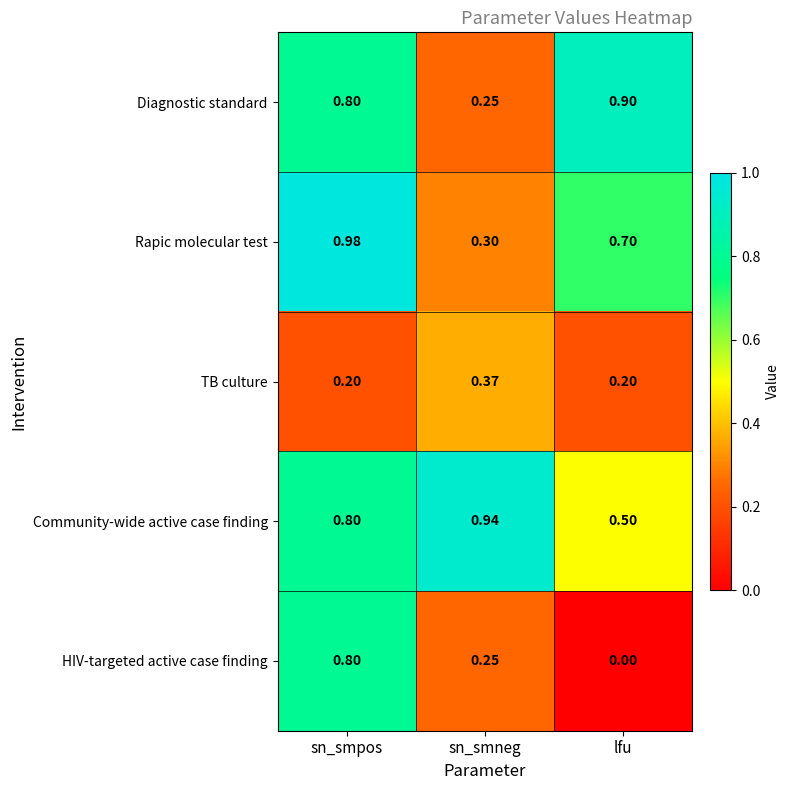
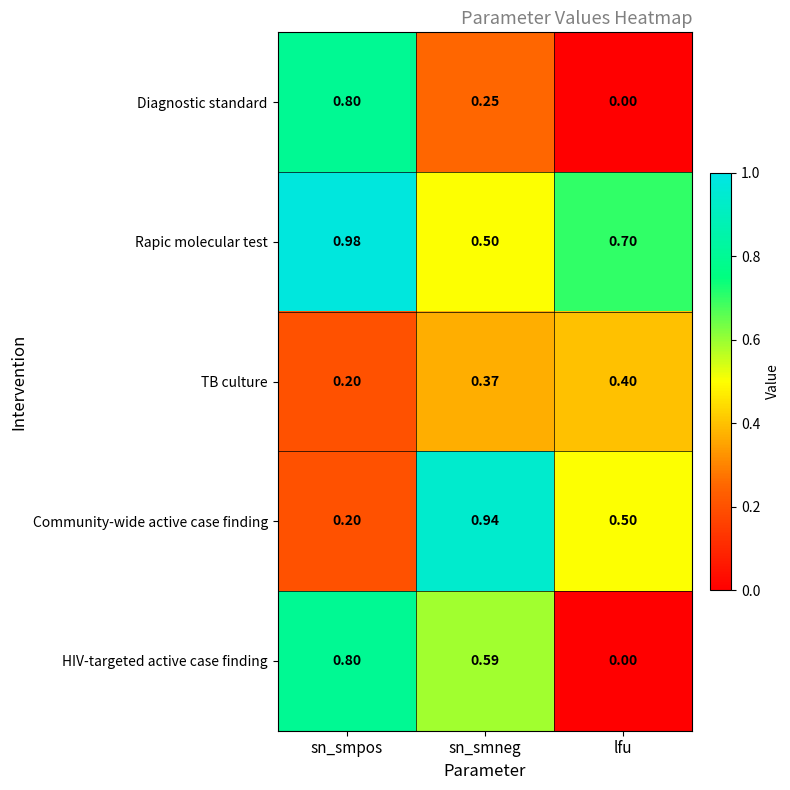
  {
    "Diagnostic standard": {
      "sn_smpos": 0.80,
      "sn_smneg": 0.25,
-     "lfu": 0.90
+     "lfu": 0.00
    },
    "Rapic molecular test": {
      "sn_smpos": 0.98,
-     "sn_smneg": 0.30,
+     "sn_smneg": 0.50,
      "lfu": 0.70
    },
    "TB culture": {
      "sn_smpos": 0.20,
      "sn_smneg": 0.37,
-     "lfu": 0.20
+     "lfu": 0.40
    },
    "Community-wide active case finding": {
-     "sn_smpos": 0.80,
+     "sn_smpos": 0.20,
      "sn_smneg": 0.94,
      "lfu": 0.50
    },
    "HIV-targeted active case finding": {
      "sn_smpos": 0.80,
-     "sn_smneg": 0.25,
+     "sn_smneg": 0.59,
      "lfu": 0.00
    }
  }
